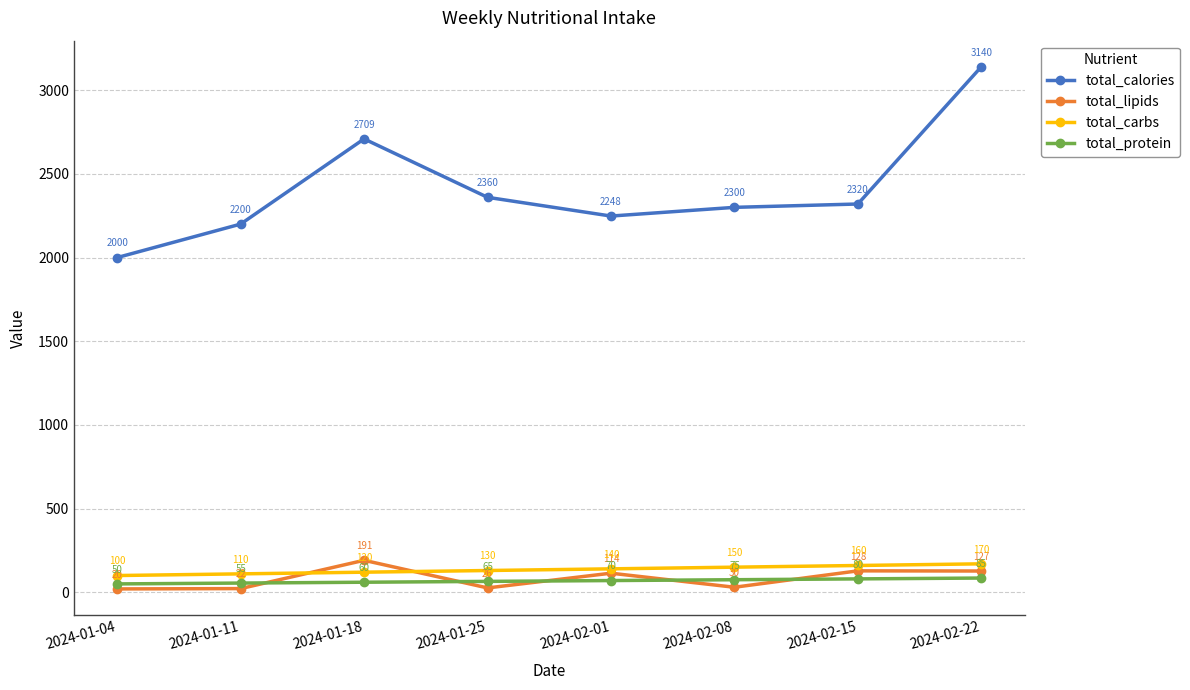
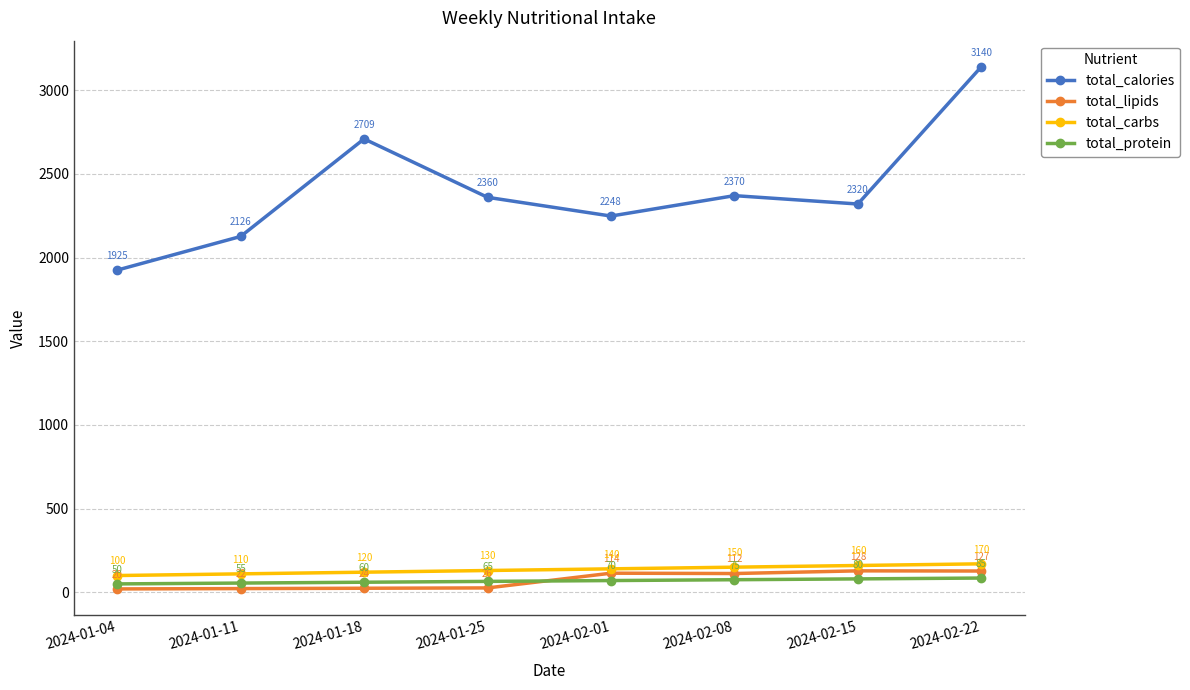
  {
    "total_calories": {
-     "2024-01-04": 2000,
-     "2024-01-11": 2200,
+     "2024-01-04": 1925,
+     "2024-01-11": 2126,
      "2024-01-18": 2709,
      "2024-01-25": 2360,
      "2024-02-01": 2248,
-     "2024-02-08": 2300,
+     "2024-02-08": 2370,
      "2024-02-15": 2320,
      "2024-02-22": 3140
    },
    "total_lipids": {
-     "2024-01-18": 191,
-     "2024-02-08": 30
+     "2024-01-18": 24,
+     "2024-02-08": 112
    },
    "total_carbs": {
      "2024-01-04": 100,
      "2024-01-11": 110,
      "2024-01-18": 120,
      "2024-01-25": 130
    }
  }
